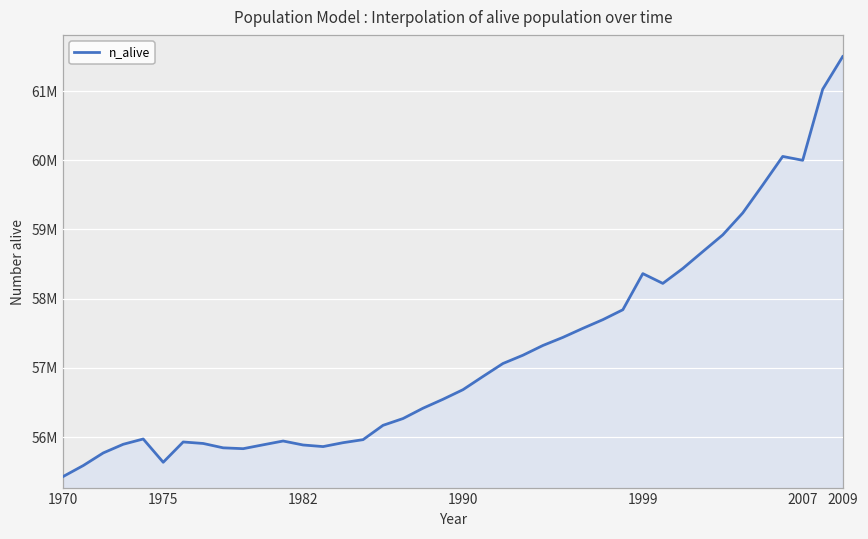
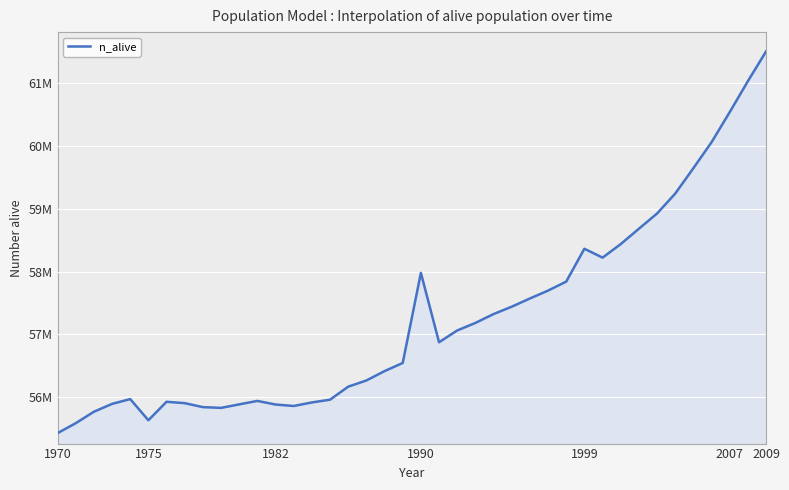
  {
    "1970": 55400000,
    "1975": 55600000,
    "1982": 55900000,
-   "1990": 56700000,
+   "1990": 58000000,
    "1999": 58400000,
-   "2007": 60000000,
+   "2007": 60500000,
    "2009": 61500000
  }
